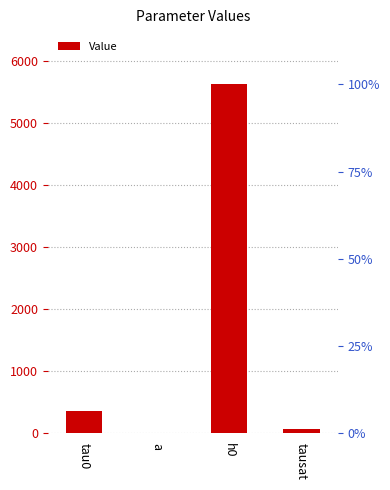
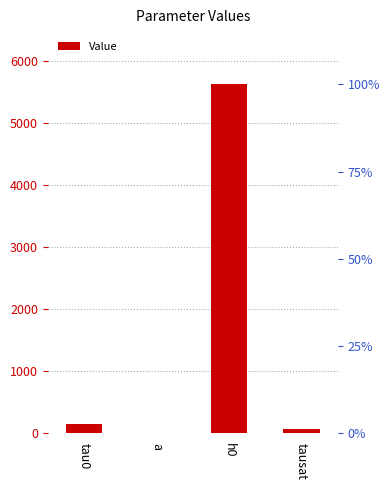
  {
-   "tau0": 400,
+   "tau0": 200,
    "h0": 5600,
    "tausat": 100
  }
